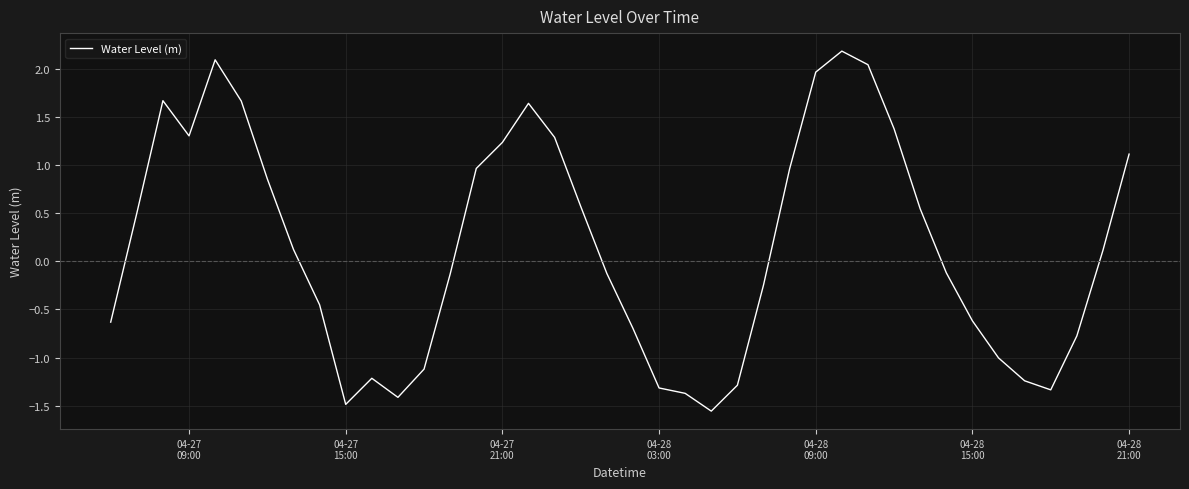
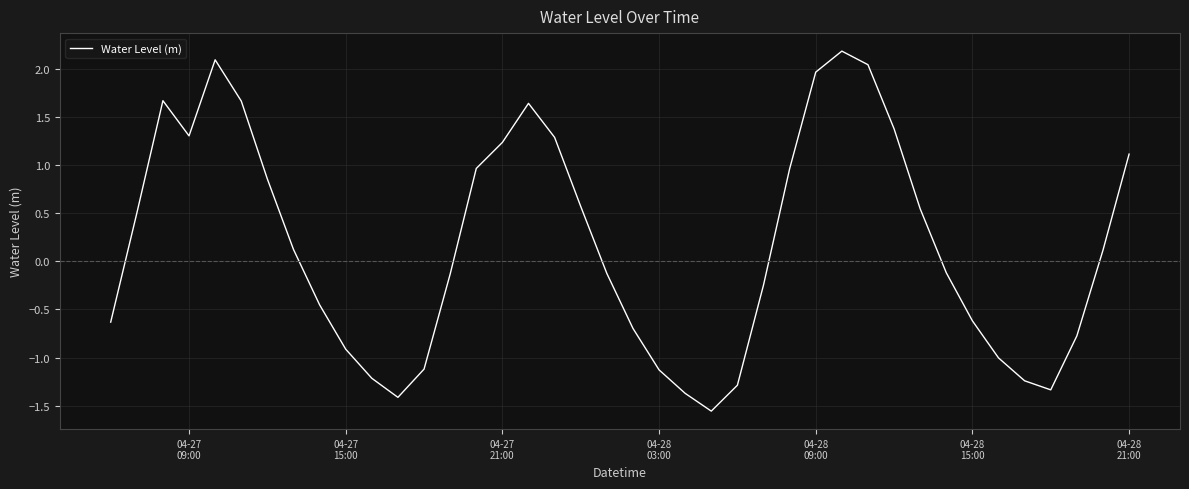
  {
    "04-27 09:00": 1.3,
-   "04-27 15:00": -1.5,
+   "04-27 15:00": -0.9,
    "04-27 21:00": 1.2,
-   "04-28 03:00": -1.3,
+   "04-28 03:00": -1.1,
    "04-28 09:00": 2.0,
    "04-28 15:00": -0.6,
    "04-28 21:00": 1.1
  }
